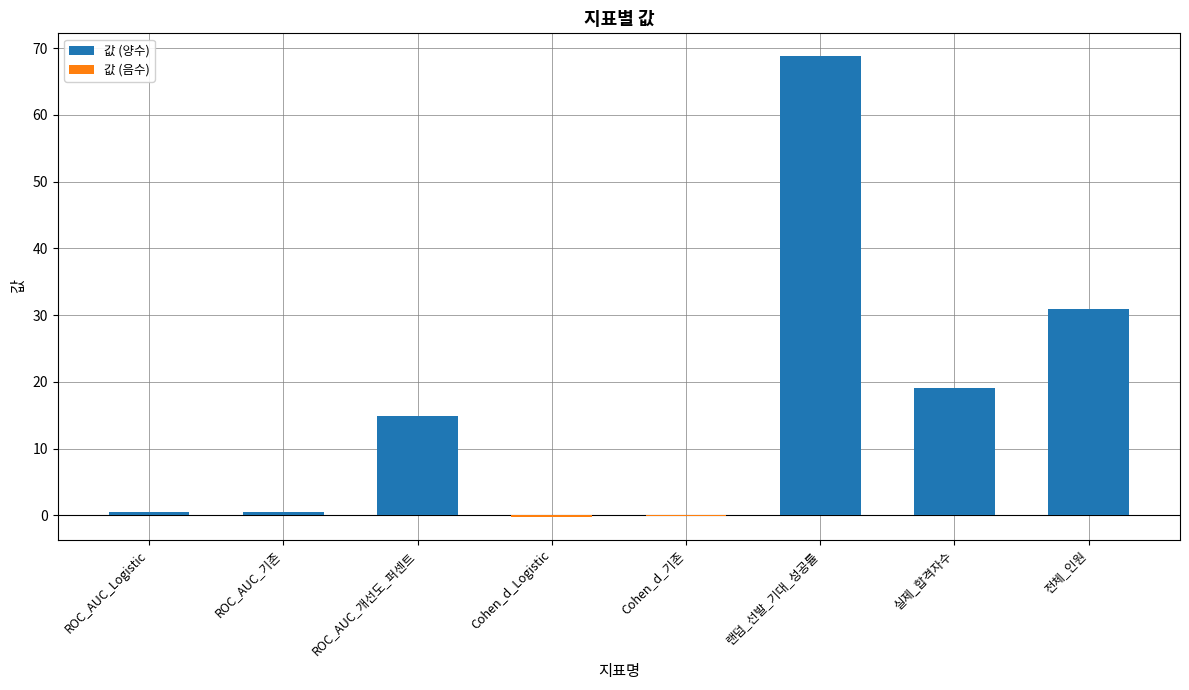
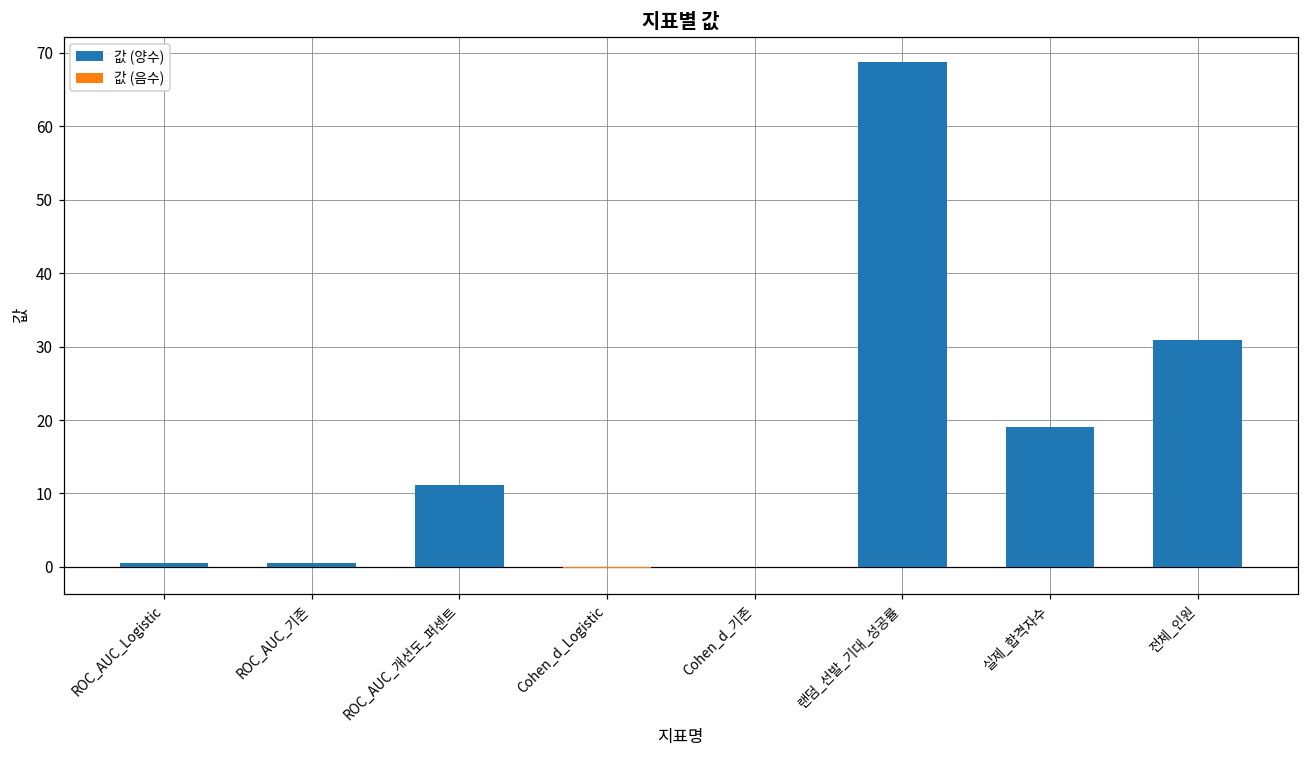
  {
    "값 (양수)": {
      "ROC_AUC_Logistic": 1,
      "ROC_AUC_기존": 0,
-     "ROC_AUC_개선도_퍼센트": 15,
+     "ROC_AUC_개선도_퍼센트": 11,
      "Cohen_d_Logistic": 0,
      "Cohen_d_기존": 0,
      "랜덤_선발_기대_성공률": 69,
      "실제_합격자수": 19,
      "전체_인원": 31
    },
    "값 (음수)": {
      "ROC_AUC_Logistic": 0,
      "ROC_AUC_기존": 0,
      "ROC_AUC_개선도_퍼센트": 0,
      "랜덤_선발_기대_성공률": 0,
      "실제_합격자수": 0,
      "전체_인원": 0
    }
  }
